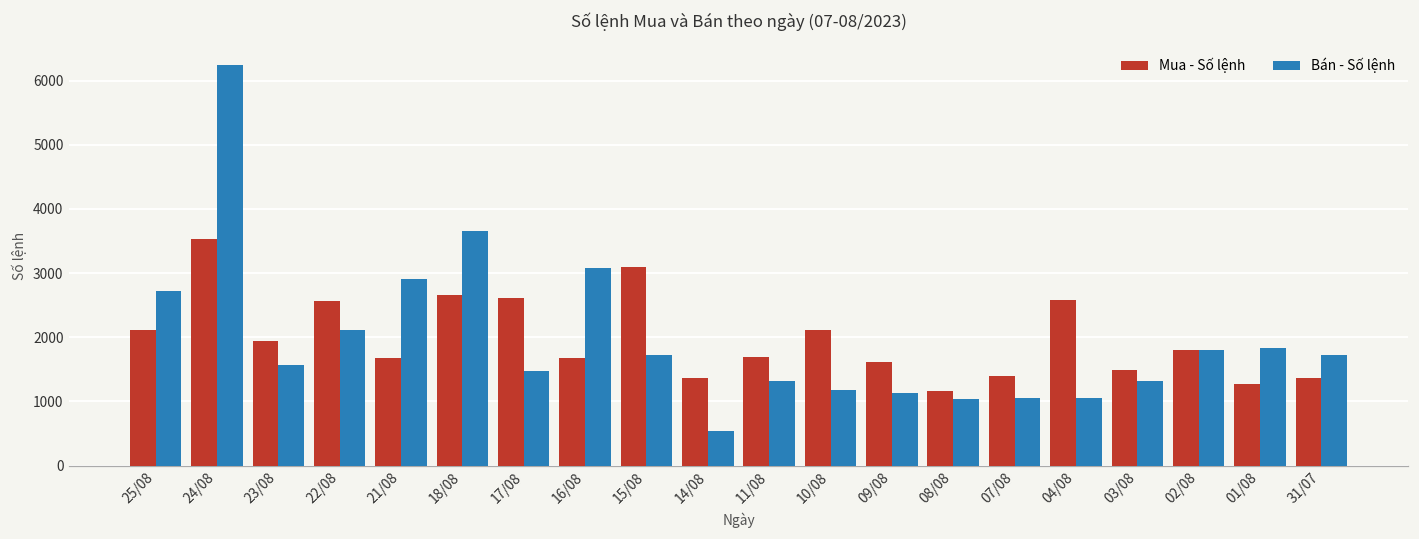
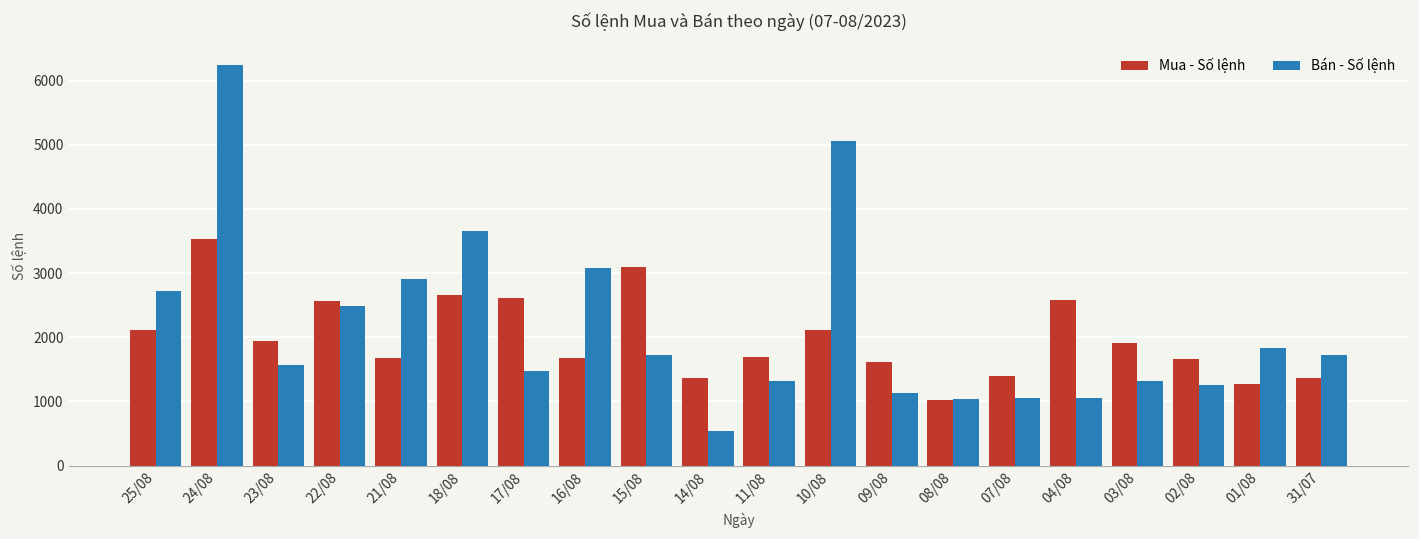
  {
    "Mua - Số lệnh": {
      "25/08": 2100,
      "24/08": 3500,
      "23/08": 1900,
      "22/08": 2600,
      "21/08": 1700,
      "18/08": 2700,
      "17/08": 2600,
      "16/08": 1700,
      "15/08": 3100,
      "14/08": 1400,
      "11/08": 1700,
      "10/08": 2100,
      "09/08": 1600,
-     "08/08": 1200,
+     "08/08": 1000,
      "07/08": 1400,
      "04/08": 2600,
-     "03/08": 1500,
-     "02/08": 1800,
+     "03/08": 1900,
+     "02/08": 1700,
      "01/08": 1300,
      "31/07": 1400
    },
    "Bán - Số lệnh": {
      "25/08": 2700,
      "24/08": 6200,
      "23/08": 1600,
-     "22/08": 2100,
+     "22/08": 2500,
      "21/08": 2900,
      "18/08": 3700,
      "17/08": 1500,
      "16/08": 3100,
      "15/08": 1700,
      "14/08": 500,
      "11/08": 1300,
-     "10/08": 1200,
+     "10/08": 5100,
      "09/08": 1100,
      "08/08": 1000,
      "07/08": 1000,
      "04/08": 1100,
      "03/08": 1300,
-     "02/08": 1800,
+     "02/08": 1300,
      "01/08": 1800,
      "31/07": 1700
    }
  }
